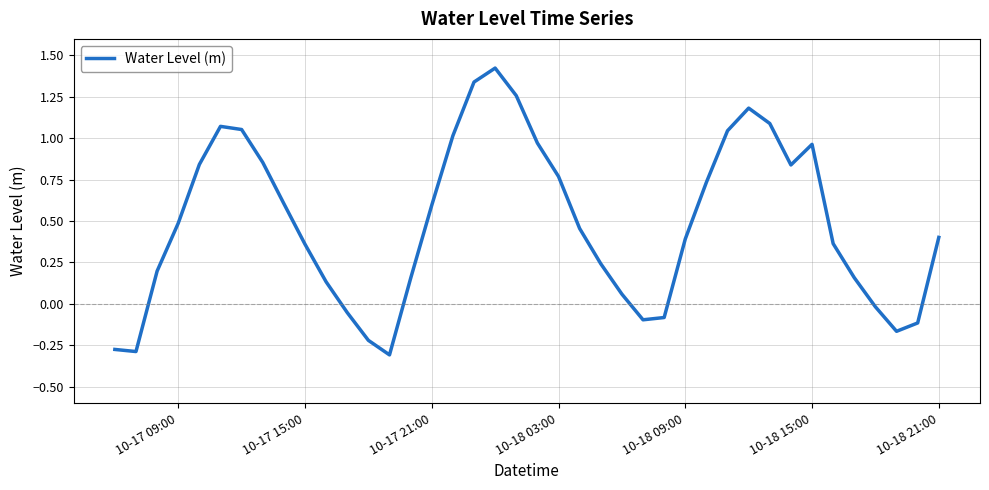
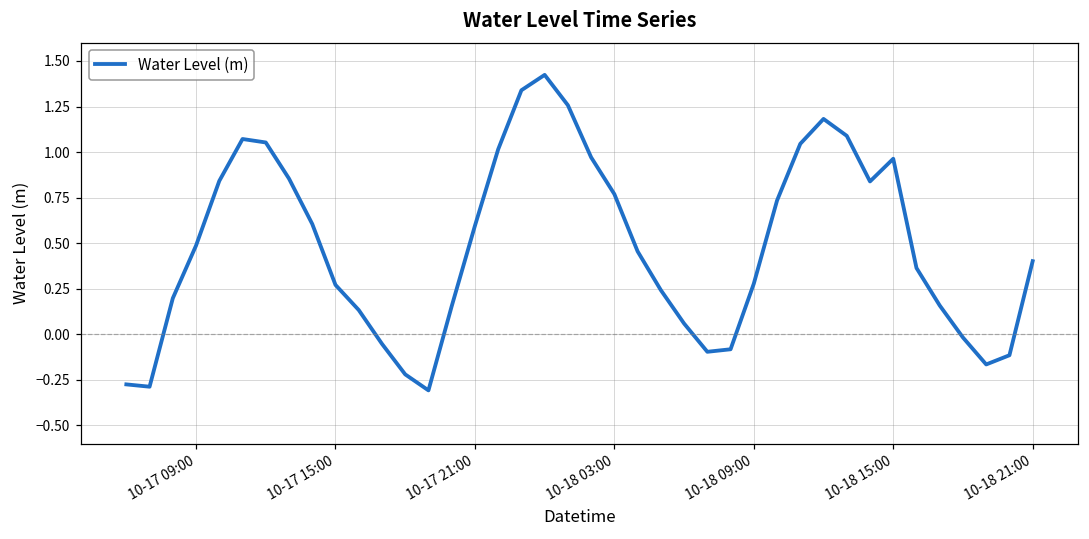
  {
    "10-17 09:00": 0.49,
-   "10-17 15:00": 0.36,
+   "10-17 15:00": 0.27,
    "10-17 21:00": 0.60,
    "10-18 03:00": 0.77,
-   "10-18 09:00": 0.39,
+   "10-18 09:00": 0.28,
    "10-18 15:00": 0.96,
    "10-18 21:00": 0.40
  }
